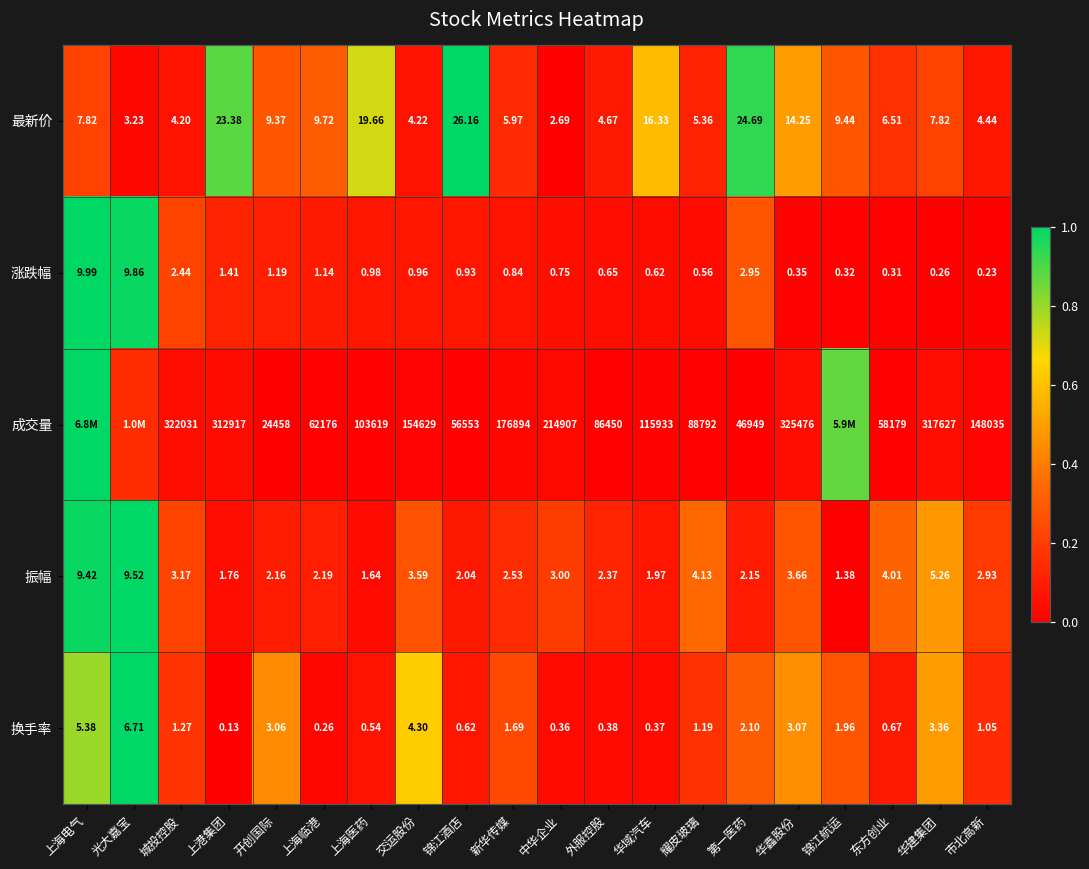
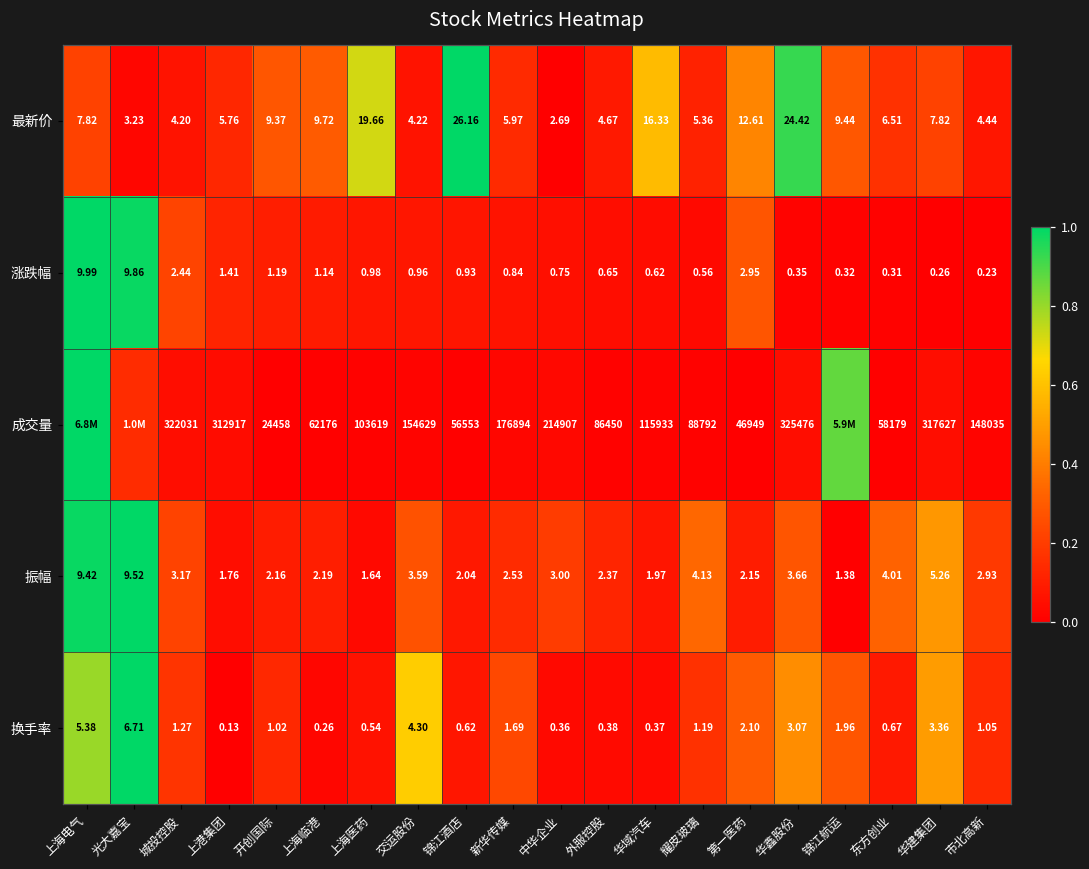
  {
    "最新价": {
      "上海电气": "7.82",
      "光大嘉宝": "3.23",
      "城投控股": "4.20",
-     "上港集团": "23.38",
+     "上港集团": "5.76",
      "开创国际": "9.37",
      "上海临港": "9.72",
      "上海医药": "19.66",
      "交运股份": "4.22",
      "锦江酒店": "26.16",
      "新华传媒": "5.97",
      "中华企业": "2.69",
      "外服控股": "4.67",
      "华域汽车": "16.33",
      "耀皮玻璃": "5.36",
-     "第一医药": "24.69",
-     "华鑫股份": "14.25",
+     "第一医药": "12.61",
+     "华鑫股份": "24.42",
      "锦江航运": "9.44",
      "东方创业": "6.51",
      "华建集团": "7.82",
      "市北高新": "4.44"
    },
    "涨跌幅": {
      "上海电气": "9.99",
      "光大嘉宝": "9.86",
      "城投控股": "2.44",
      "上港集团": "1.41",
      "开创国际": "1.19",
      "上海临港": "1.14",
      "上海医药": "0.98",
      "交运股份": "0.96",
      "锦江酒店": "0.93",
      "新华传媒": "0.84",
      "中华企业": "0.75",
      "外服控股": "0.65",
      "华域汽车": "0.62",
      "耀皮玻璃": "0.56",
      "第一医药": "2.95",
      "华鑫股份": "0.35",
      "锦江航运": "0.32",
      "东方创业": "0.31",
      "华建集团": "0.26",
      "市北高新": "0.23"
    },
    "成交量": {
      "上海电气": "6.8M",
      "光大嘉宝": "1.0M",
      "城投控股": "322031",
      "上港集团": "312917",
      "开创国际": "24458",
      "上海临港": "62176",
      "上海医药": "103619",
      "交运股份": "154629",
      "锦江酒店": "56553",
      "新华传媒": "176894",
      "中华企业": "214907",
      "外服控股": "86450",
      "华域汽车": "115933",
      "耀皮玻璃": "88792",
      "第一医药": "46949",
      "华鑫股份": "325476",
      "锦江航运": "5.9M",
      "东方创业": "58179",
      "华建集团": "317627",
      "市北高新": "148035"
    },
    "振幅": {
      "上海电气": "9.42",
      "光大嘉宝": "9.52",
      "城投控股": "3.17",
      "上港集团": "1.76",
      "开创国际": "2.16",
      "上海临港": "2.19",
      "上海医药": "1.64",
      "交运股份": "3.59",
      "锦江酒店": "2.04",
      "新华传媒": "2.53",
      "中华企业": "3.00",
      "外服控股": "2.37",
      "华域汽车": "1.97",
      "耀皮玻璃": "4.13",
      "第一医药": "2.15",
      "华鑫股份": "3.66",
      "锦江航运": "1.38",
      "东方创业": "4.01",
      "华建集团": "5.26",
      "市北高新": "2.93"
    },
    "换手率": {
      "上海电气": "5.38",
      "光大嘉宝": "6.71",
      "城投控股": "1.27",
      "上港集团": "0.13",
-     "开创国际": "3.06",
+     "开创国际": "1.02",
      "上海临港": "0.26",
      "上海医药": "0.54",
      "交运股份": "4.30",
      "锦江酒店": "0.62",
      "新华传媒": "1.69",
      "中华企业": "0.36",
      "外服控股": "0.38",
      "华域汽车": "0.37",
      "耀皮玻璃": "1.19",
      "第一医药": "2.10",
      "华鑫股份": "3.07",
      "锦江航运": "1.96",
      "东方创业": "0.67",
      "华建集团": "3.36",
      "市北高新": "1.05"
    }
  }
